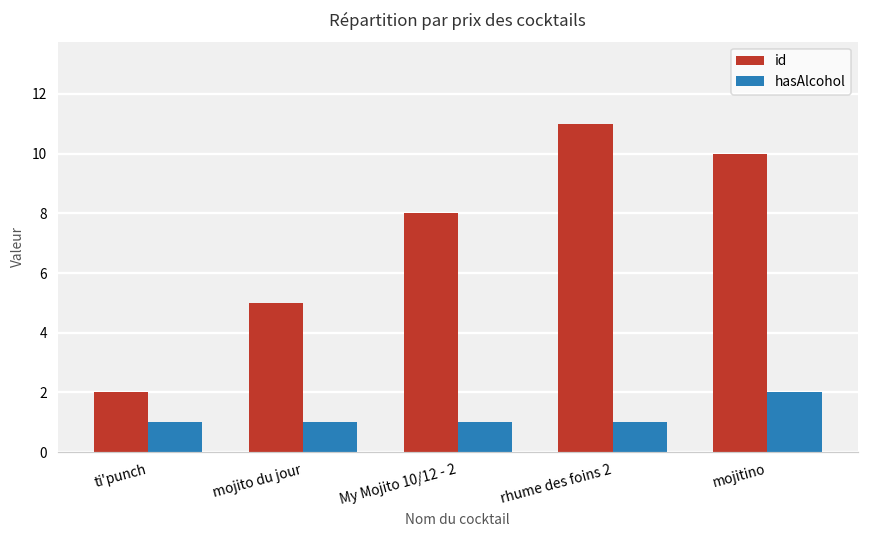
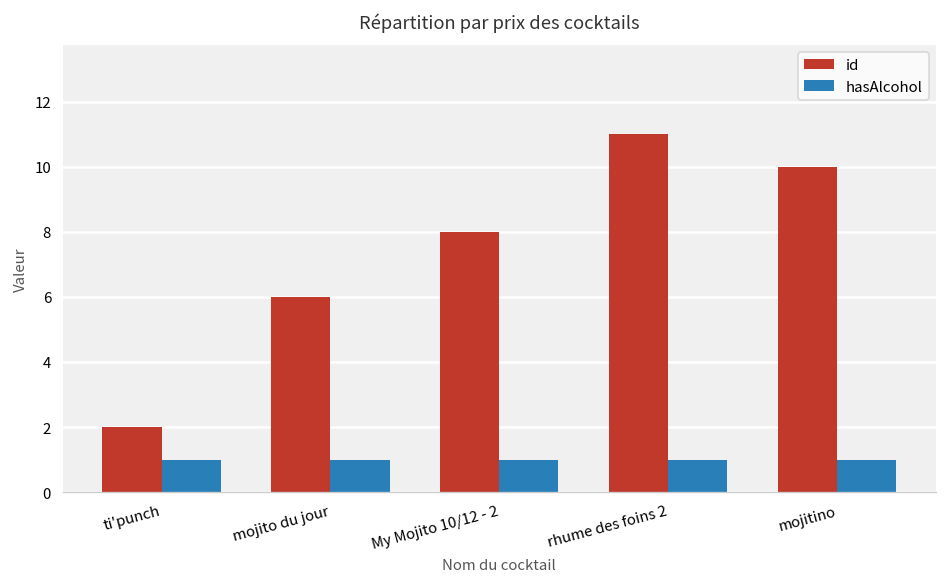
  {
    "id": {
      "ti'punch": 2,
-     "mojito du jour": 5,
+     "mojito du jour": 6,
      "My Mojito 10/12 - 2": 8,
      "rhume des foins 2": 11,
      "mojitino": 10
    },
    "hasAlcohol": {
      "ti'punch": 1,
      "mojito du jour": 1,
      "My Mojito 10/12 - 2": 1,
      "rhume des foins 2": 1,
-     "mojitino": 2
+     "mojitino": 1
    }
  }
